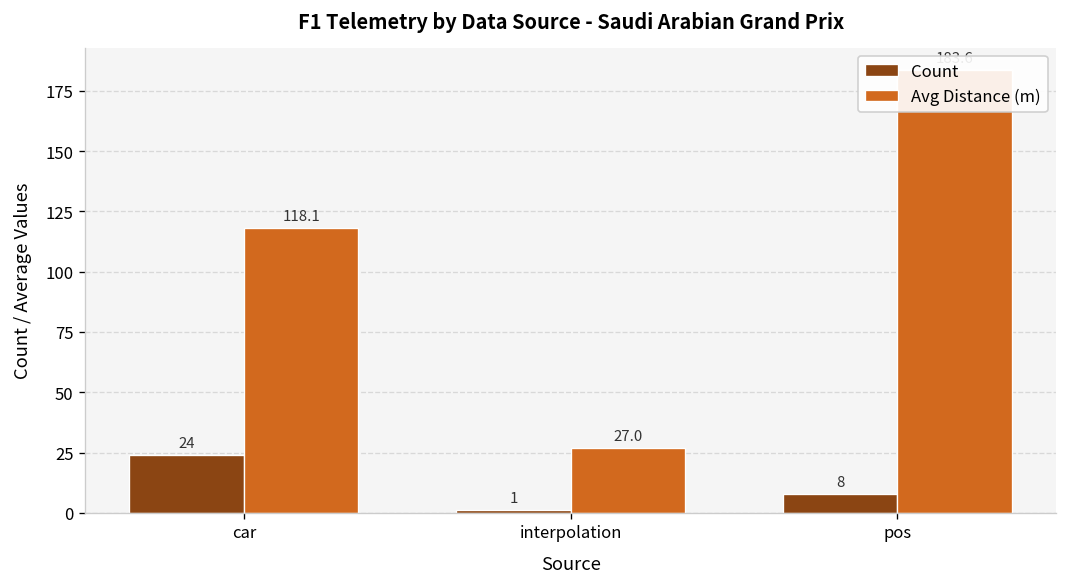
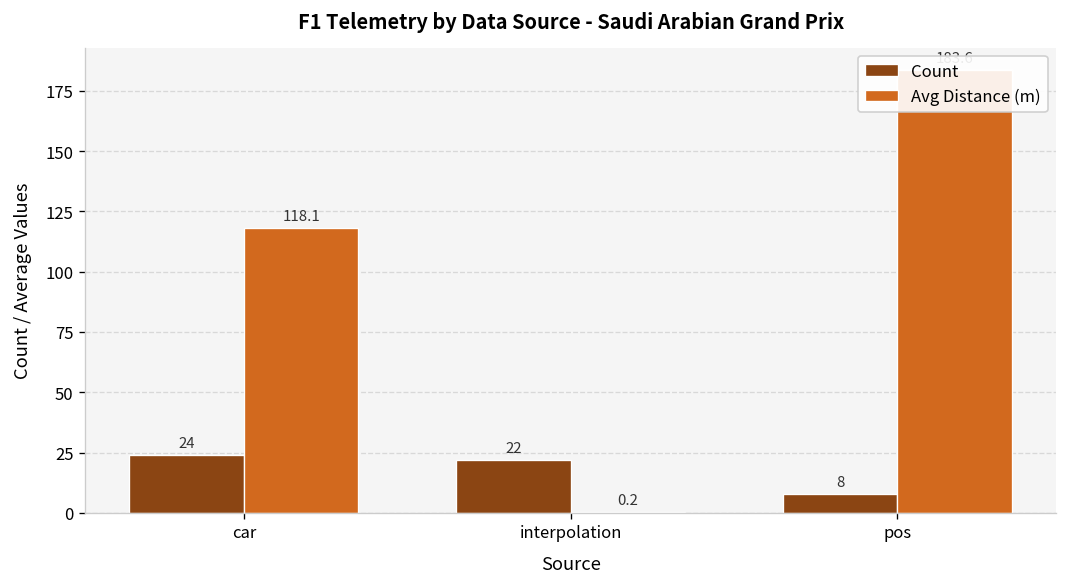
  {
    "Count": {
      "car": 24,
-     "interpolation": 1,
+     "interpolation": 22,
      "pos": 8
    },
    "Avg Distance (m)": {
      "car": 118.1,
-     "interpolation": 27.0
+     "interpolation": 0.2
    }
  }
